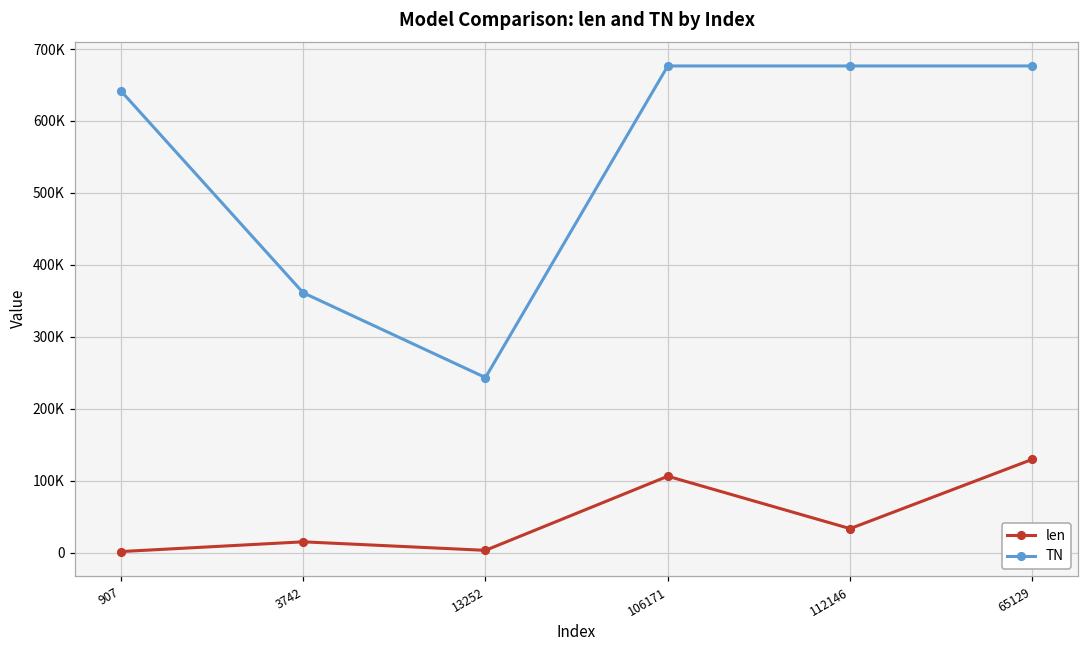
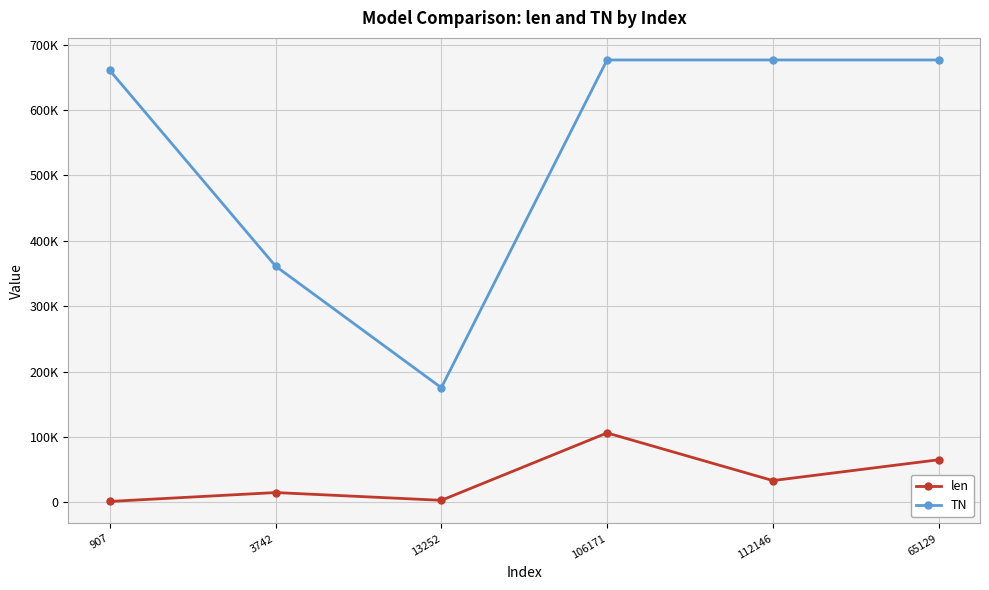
  {
    "len": {
      "907": 0,
      "3742": 10000,
      "13252": 0,
      "106171": 110000,
      "112146": 30000,
-     "65129": 130000
+     "65129": 70000
    },
    "TN": {
-     "907": 640000,
+     "907": 660000,
      "3742": 360000,
-     "13252": 240000,
+     "13252": 180000,
      "106171": 680000,
      "112146": 680000,
      "65129": 680000
    }
  }
